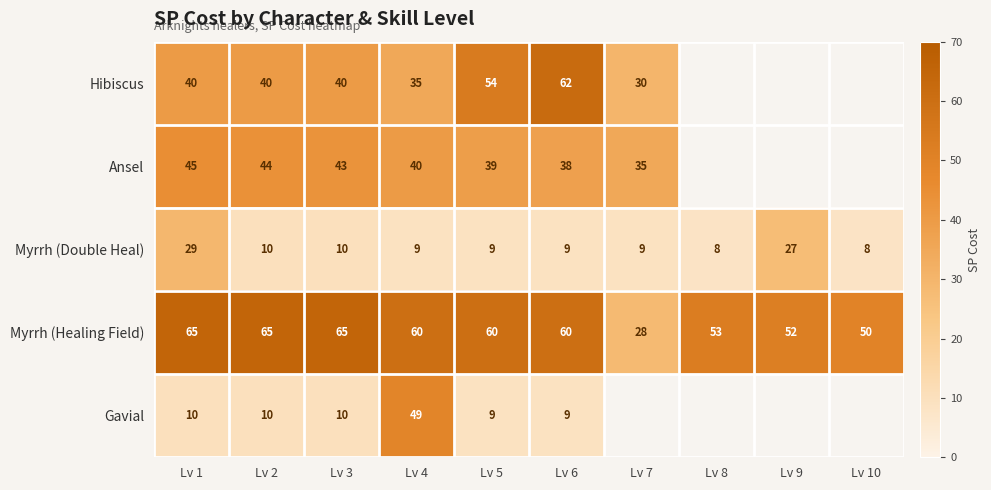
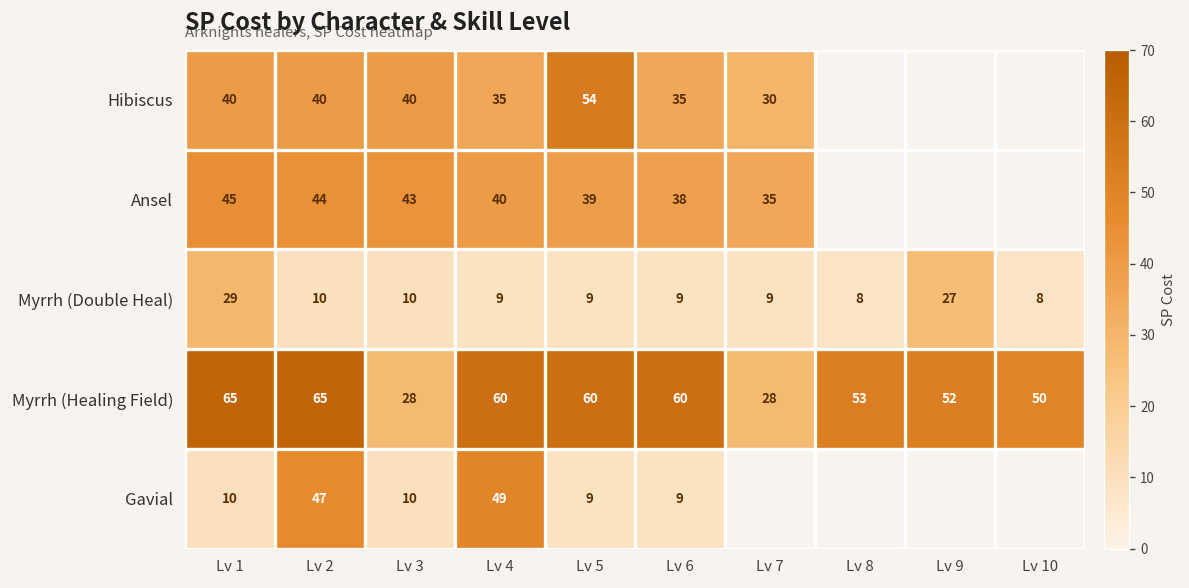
  {
    "Hibiscus": {
      "Lv 1": 40,
      "Lv 2": 40,
      "Lv 3": 40,
      "Lv 4": 35,
      "Lv 5": 54,
-     "Lv 6": 62,
+     "Lv 6": 35,
      "Lv 7": 30
    },
    "Ansel": {
      "Lv 1": 45,
      "Lv 2": 44,
      "Lv 3": 43,
      "Lv 4": 40,
      "Lv 5": 39,
      "Lv 6": 38,
      "Lv 7": 35
    },
    "Myrrh (Double Heal)": {
      "Lv 1": 29,
      "Lv 2": 10,
      "Lv 3": 10,
      "Lv 4": 9,
      "Lv 5": 9,
      "Lv 6": 9,
      "Lv 7": 9,
      "Lv 8": 8,
      "Lv 9": 27,
      "Lv 10": 8
    },
    "Myrrh (Healing Field)": {
      "Lv 1": 65,
      "Lv 2": 65,
-     "Lv 3": 65,
+     "Lv 3": 28,
      "Lv 4": 60,
      "Lv 5": 60,
      "Lv 6": 60,
      "Lv 7": 28,
      "Lv 8": 53,
      "Lv 9": 52,
      "Lv 10": 50
    },
    "Gavial": {
      "Lv 1": 10,
-     "Lv 2": 10,
+     "Lv 2": 47,
      "Lv 3": 10,
      "Lv 4": 49,
      "Lv 5": 9,
      "Lv 6": 9
    }
  }
